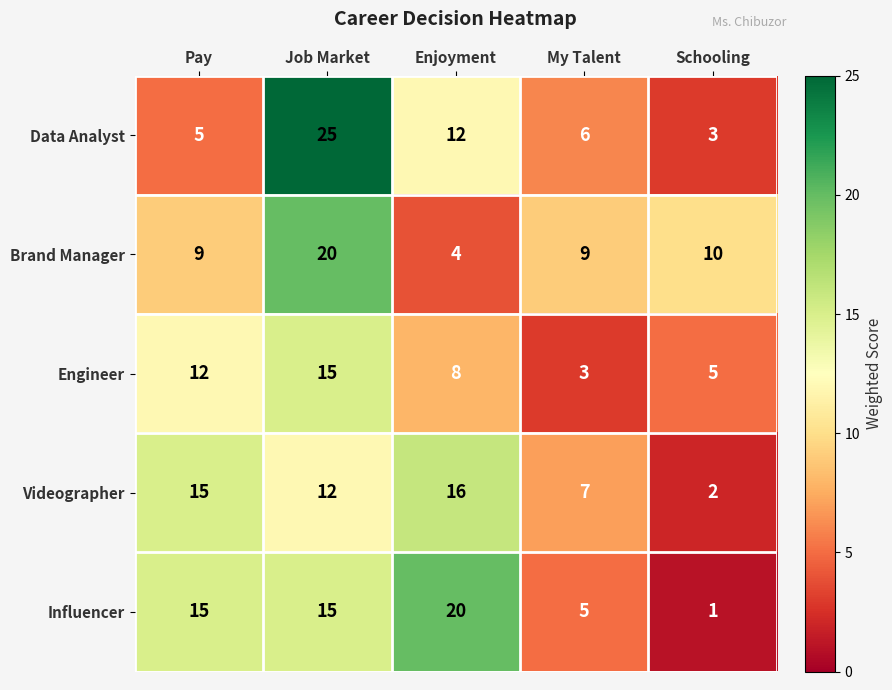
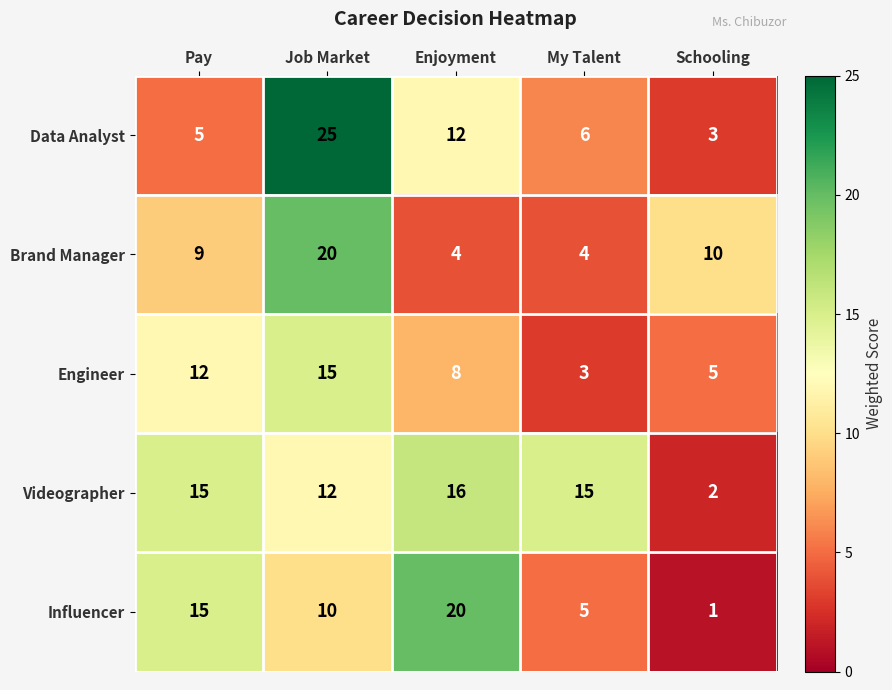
  {
    "Data Analyst": {
      "Pay": 5,
      "Job Market": 25,
      "Enjoyment": 12,
      "My Talent": 6,
      "Schooling": 3
    },
    "Brand Manager": {
      "Pay": 9,
      "Job Market": 20,
      "Enjoyment": 4,
-     "My Talent": 9,
+     "My Talent": 4,
      "Schooling": 10
    },
    "Engineer": {
      "Pay": 12,
      "Job Market": 15,
      "Enjoyment": 8,
      "My Talent": 3,
      "Schooling": 5
    },
    "Videographer": {
      "Pay": 15,
      "Job Market": 12,
      "Enjoyment": 16,
-     "My Talent": 7,
+     "My Talent": 15,
      "Schooling": 2
    },
    "Influencer": {
      "Pay": 15,
-     "Job Market": 15,
+     "Job Market": 10,
      "Enjoyment": 20,
      "My Talent": 5,
      "Schooling": 1
    }
  }
